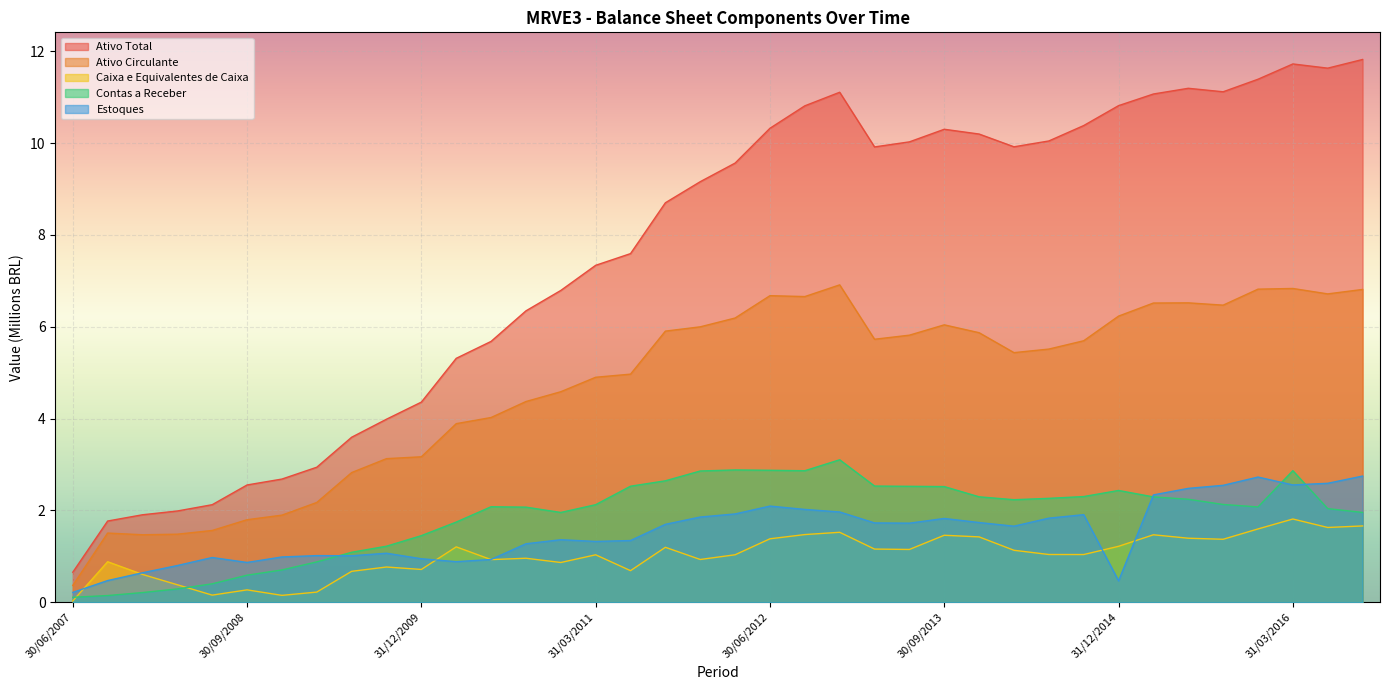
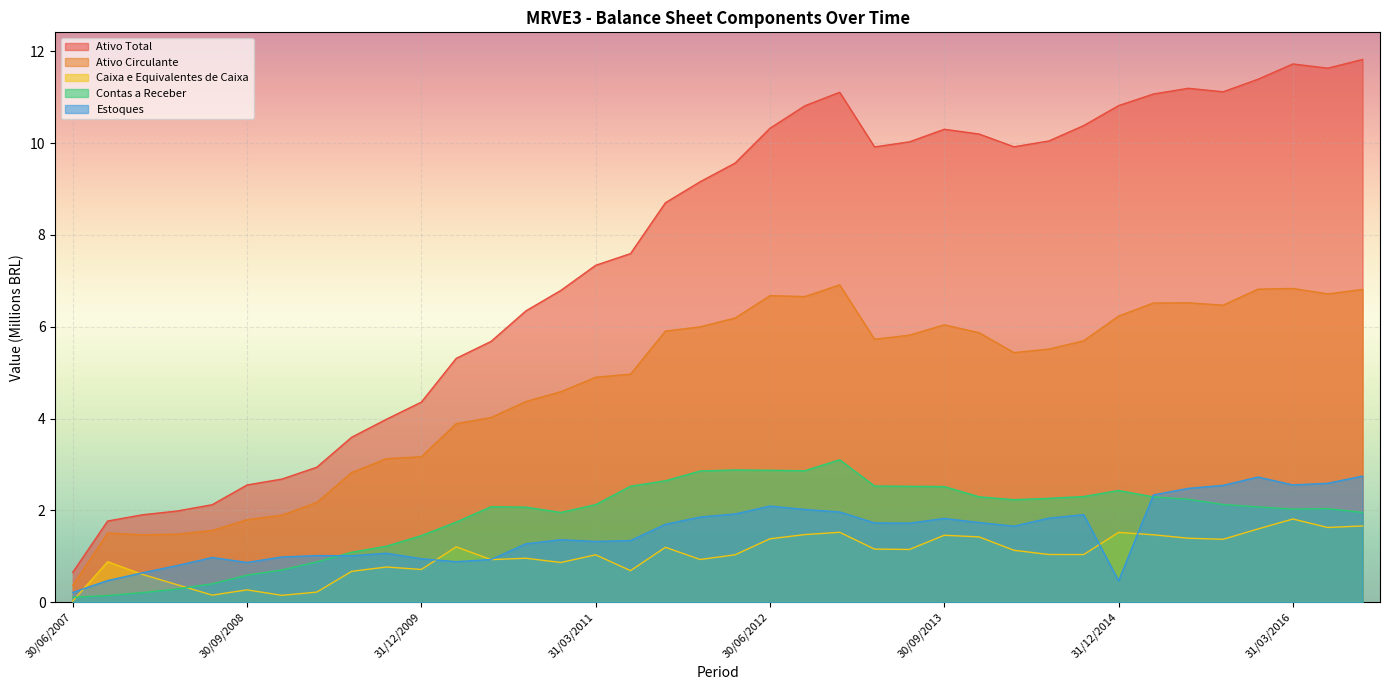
  {
    "Caixa e Equivalentes de Caixa": {
      "30/06/2007": 0.0,
      "30/09/2008": 0.3,
      "31/12/2009": 0.7,
      "31/03/2011": 1.0,
      "30/06/2012": 1.4,
      "30/09/2013": 1.5,
-     "31/12/2014": 1.2,
+     "31/12/2014": 1.5,
      "31/03/2016": 1.8
    },
    "Contas a Receber": {
      "30/06/2007": 0.1,
      "30/09/2008": 0.6,
      "31/12/2009": 1.4,
      "31/03/2011": 2.1,
      "30/06/2012": 2.9,
      "30/09/2013": 2.5,
      "31/12/2014": 2.4,
-     "31/03/2016": 2.9
+     "31/03/2016": 2.0
    },
    "Estoques": {
      "30/06/2007": 0.2,
      "30/09/2008": 0.9,
      "31/12/2009": 0.9,
      "31/03/2011": 1.3,
      "30/06/2012": 2.1,
      "30/09/2013": 1.8,
      "31/12/2014": 0.5,
      "31/03/2016": 2.6
    }
  }
